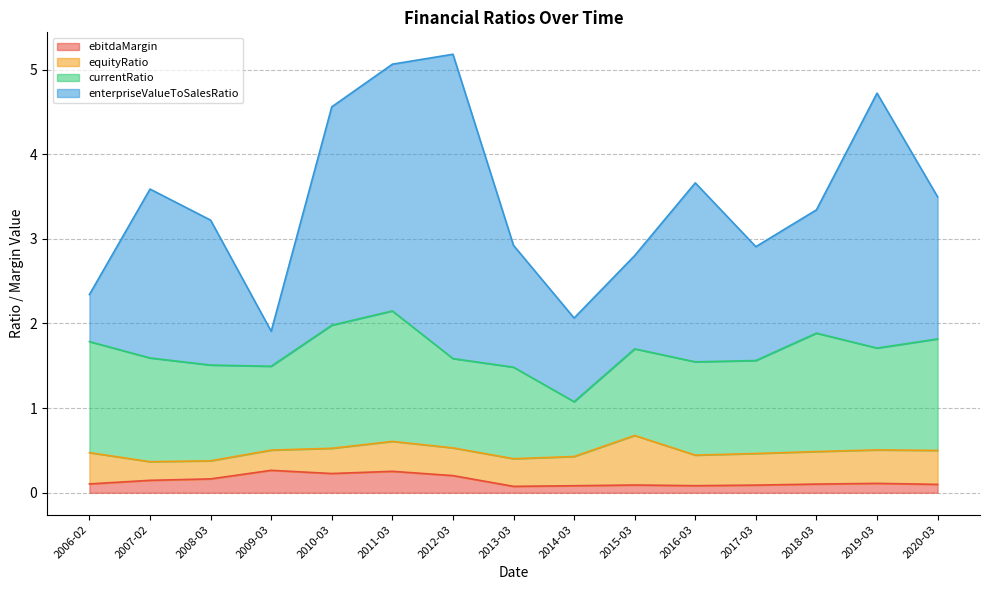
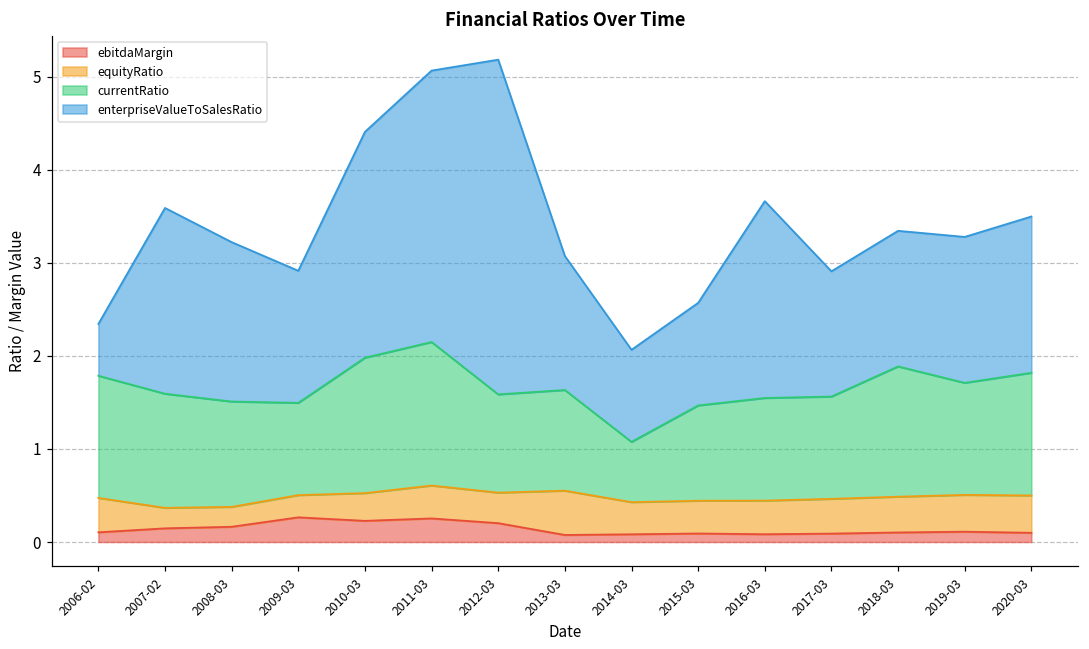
  {
    "ebitdaMargin": {
      "2006-02": 0.1,
      "2007-02": 0.1,
      "2008-03": 0.2,
      "2009-03": 0.3,
      "2010-03": 0.2,
      "2011-03": 0.3,
      "2012-03": 0.2,
      "2013-03": 0.1,
      "2014-03": 0.1,
      "2015-03": 0.1,
      "2016-03": 0.1,
      "2017-03": 0.1,
      "2018-03": 0.1,
      "2019-03": 0.1,
      "2020-03": 0.1
    },
    "equityRatio": {
      "2006-02": 0.4,
      "2007-02": 0.2,
      "2008-03": 0.2,
      "2009-03": 0.2,
      "2010-03": 0.3,
      "2011-03": 0.4,
      "2012-03": 0.3,
-     "2013-03": 0.3,
+     "2013-03": 0.5,
      "2014-03": 0.3,
-     "2015-03": 0.6,
+     "2015-03": 0.4,
      "2016-03": 0.4,
      "2017-03": 0.4,
      "2018-03": 0.4,
      "2019-03": 0.4,
      "2020-03": 0.4
    },
    "currentRatio": {
      "2006-02": 1.3,
      "2007-02": 1.2,
      "2008-03": 1.1,
      "2009-03": 1.0,
      "2010-03": 1.5,
      "2011-03": 1.5,
      "2012-03": 1.1,
      "2013-03": 1.1,
      "2014-03": 0.6,
      "2015-03": 1.0,
      "2016-03": 1.1,
      "2017-03": 1.1,
      "2018-03": 1.4,
      "2019-03": 1.2,
      "2020-03": 1.3
    },
    "enterpriseValueToSalesRatio": {
      "2006-02": 0.6,
      "2007-02": 2.0,
      "2008-03": 1.7,
-     "2009-03": 0.4,
-     "2010-03": 2.6,
+     "2009-03": 1.4,
+     "2010-03": 2.4,
      "2011-03": 2.9,
      "2012-03": 3.6,
      "2013-03": 1.4,
      "2014-03": 1.0,
      "2015-03": 1.1,
      "2016-03": 2.1,
      "2017-03": 1.3,
      "2018-03": 1.5,
-     "2019-03": 3.0,
+     "2019-03": 1.6,
      "2020-03": 1.7
    }
  }
